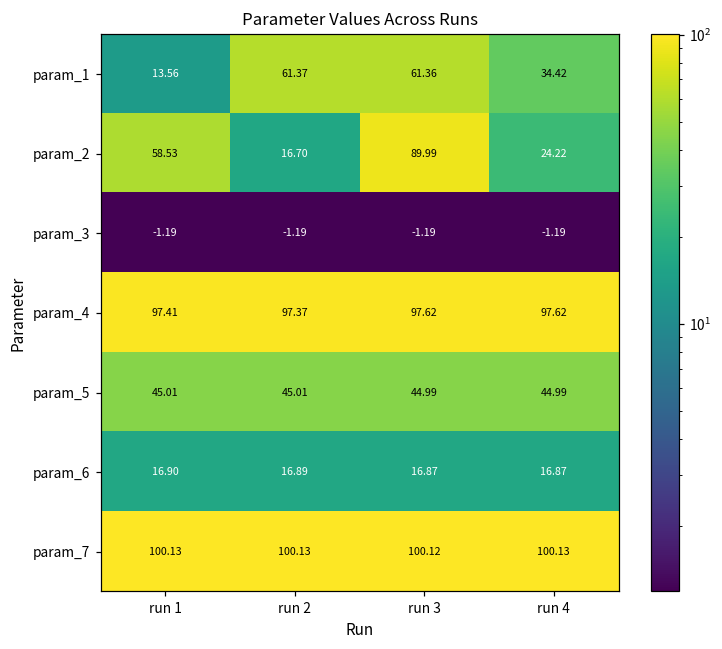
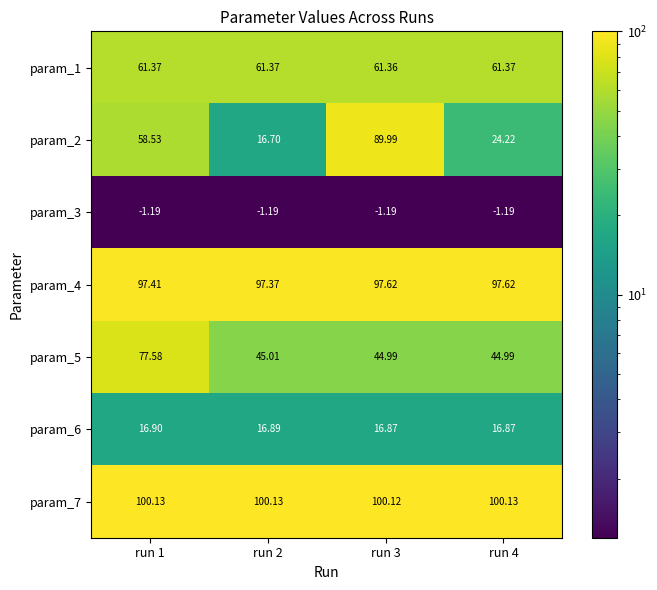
  {
    "param_1": {
-     "run 1": 13.56,
+     "run 1": 61.37,
      "run 2": 61.37,
      "run 3": 61.36,
-     "run 4": 34.42
+     "run 4": 61.37
    },
    "param_2": {
      "run 1": 58.53,
      "run 2": 16.70,
      "run 3": 89.99,
      "run 4": 24.22
    },
    "param_3": {
      "run 1": -1.19,
      "run 2": -1.19,
      "run 3": -1.19,
      "run 4": -1.19
    },
    "param_4": {
      "run 1": 97.41,
      "run 2": 97.37,
      "run 3": 97.62,
      "run 4": 97.62
    },
    "param_5": {
-     "run 1": 45.01,
+     "run 1": 77.58,
      "run 2": 45.01,
      "run 3": 44.99,
      "run 4": 44.99
    },
    "param_6": {
      "run 1": 16.90,
      "run 2": 16.89,
      "run 3": 16.87,
      "run 4": 16.87
    },
    "param_7": {
      "run 1": 100.13,
      "run 2": 100.13,
      "run 3": 100.12,
      "run 4": 100.13
    }
  }
